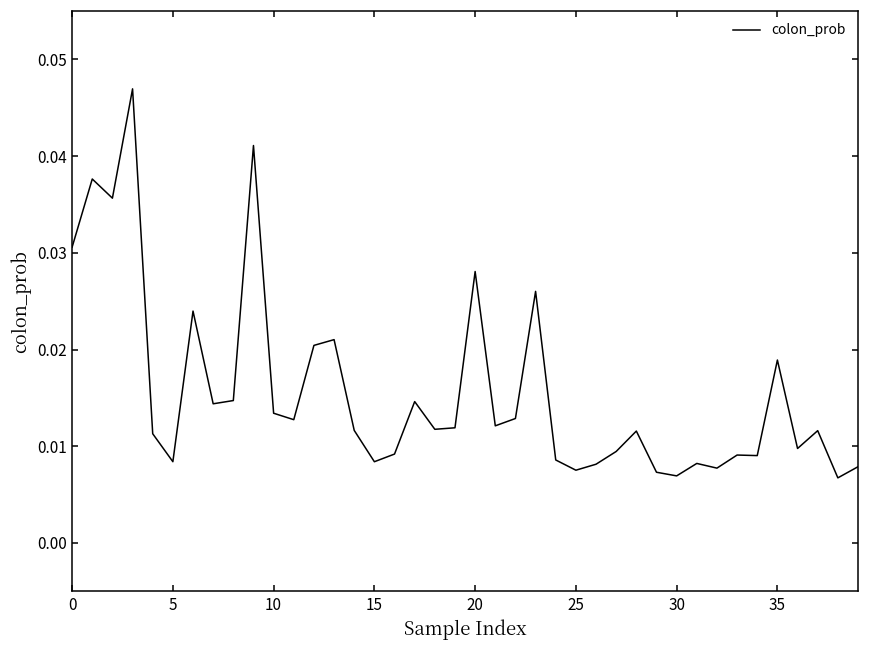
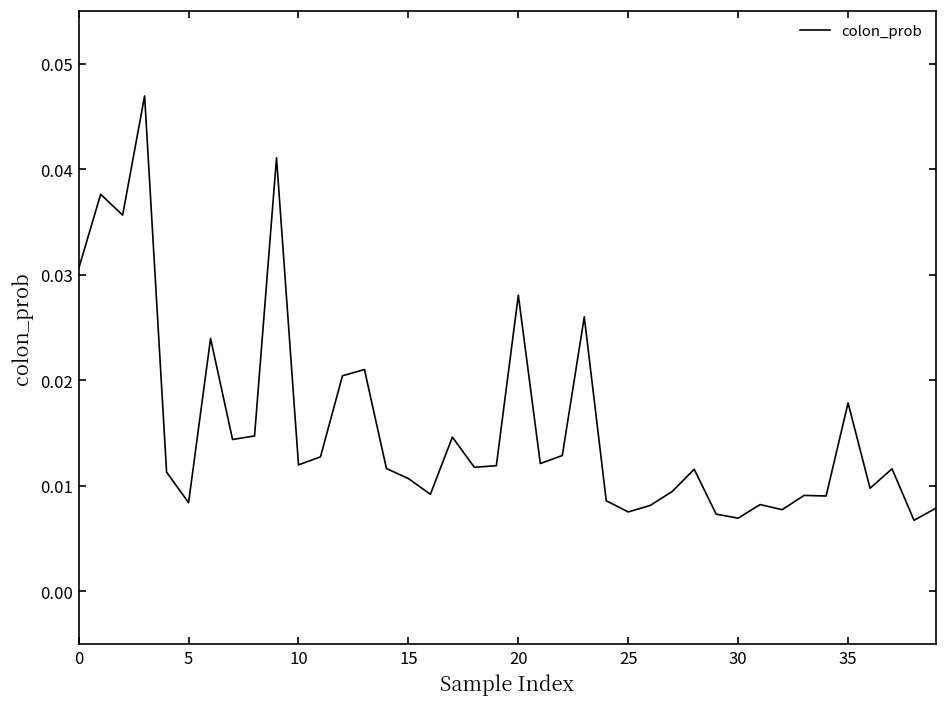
  {
    "0": 0.031,
    "5": 0.008,
-   "10": 0.013,
-   "15": 0.008,
+   "10": 0.012,
+   "15": 0.011,
    "20": 0.028,
    "25": 0.008,
    "30": 0.007,
-   "35": 0.019
+   "35": 0.018
  }
